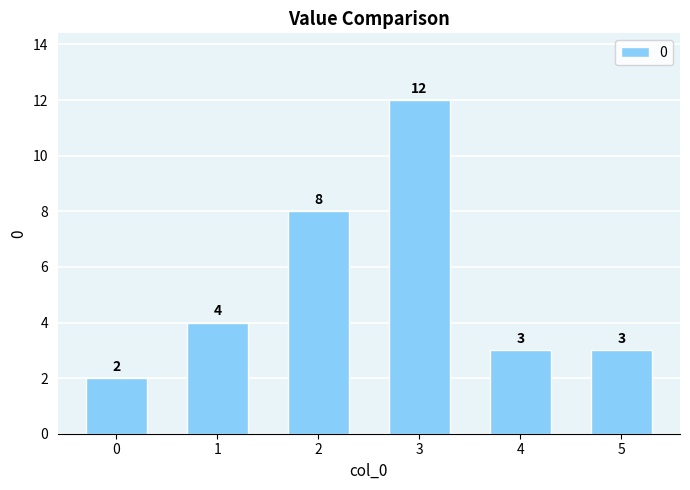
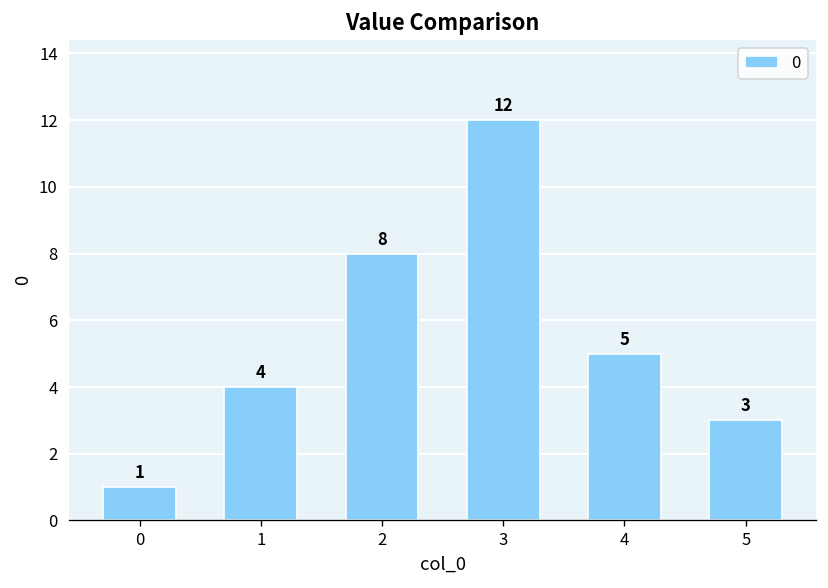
  {
-   "0": 2,
+   "0": 1,
    "1": 4,
    "2": 8,
    "3": 12,
-   "4": 3,
+   "4": 5,
    "5": 3
  }
